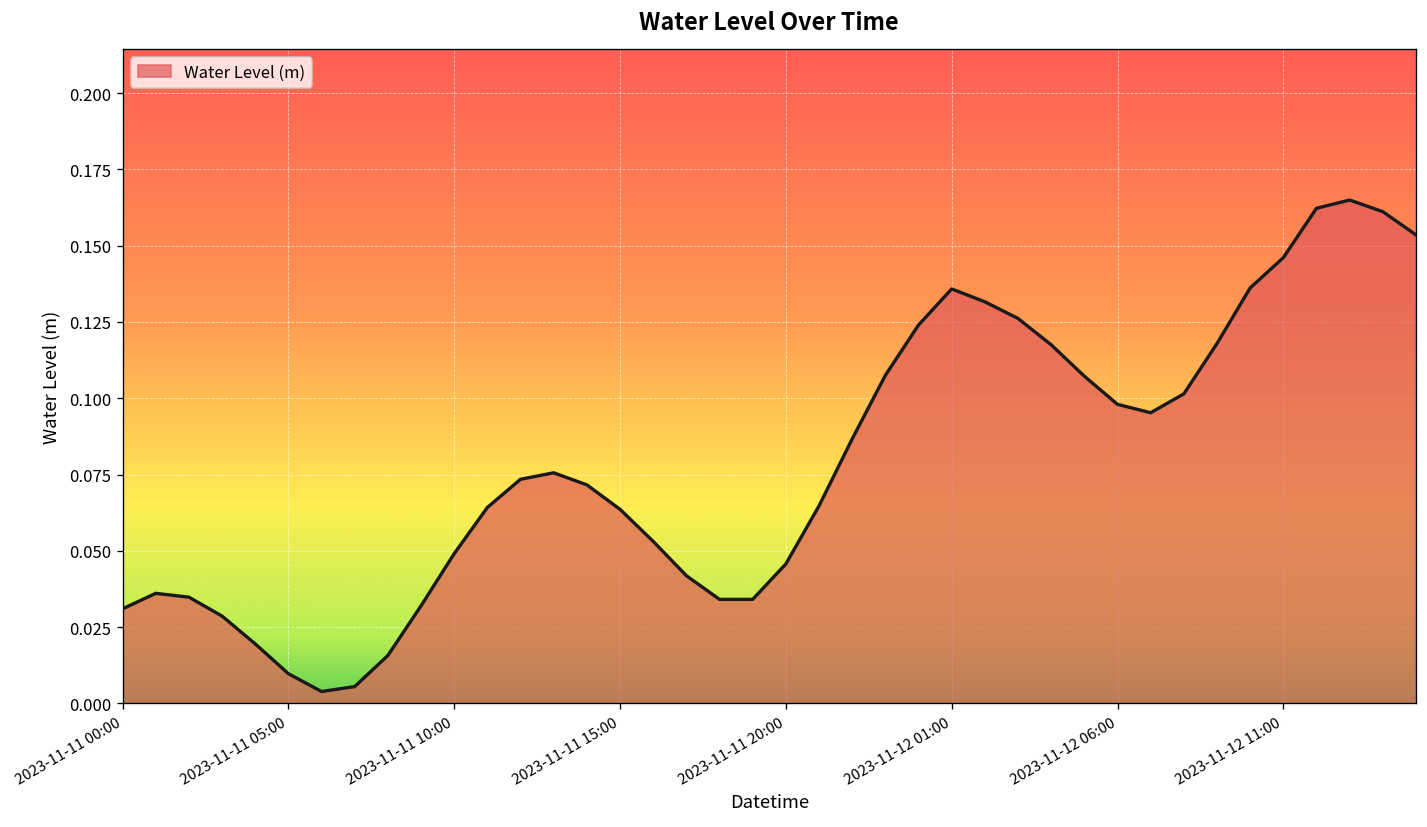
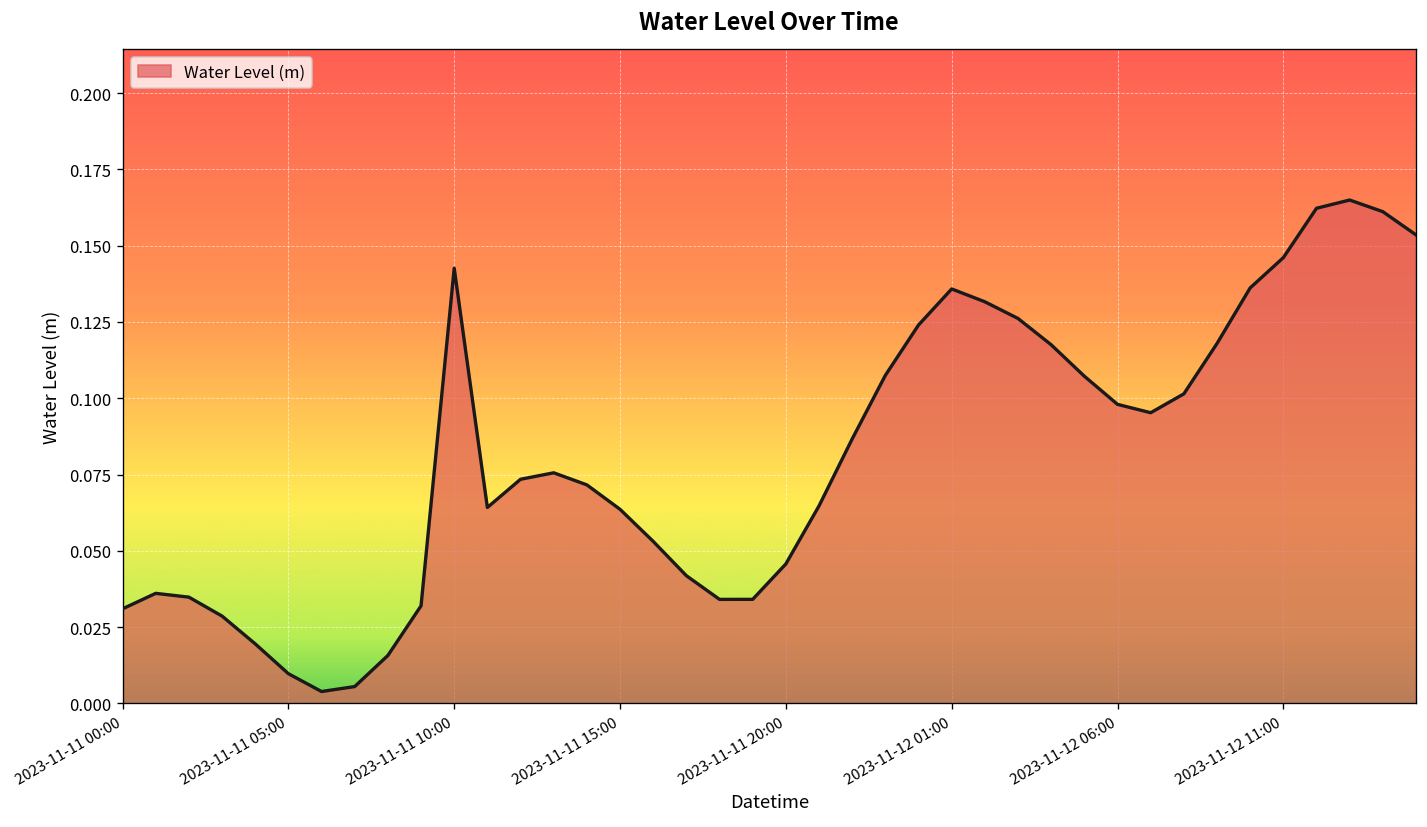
  {
    "2023-11-11 00:00": 0.031,
    "2023-11-11 05:00": 0.010,
-   "2023-11-11 10:00": 0.049,
+   "2023-11-11 10:00": 0.143,
    "2023-11-11 15:00": 0.064,
    "2023-11-11 20:00": 0.046,
    "2023-11-12 01:00": 0.136,
    "2023-11-12 06:00": 0.098,
    "2023-11-12 11:00": 0.146
  }
